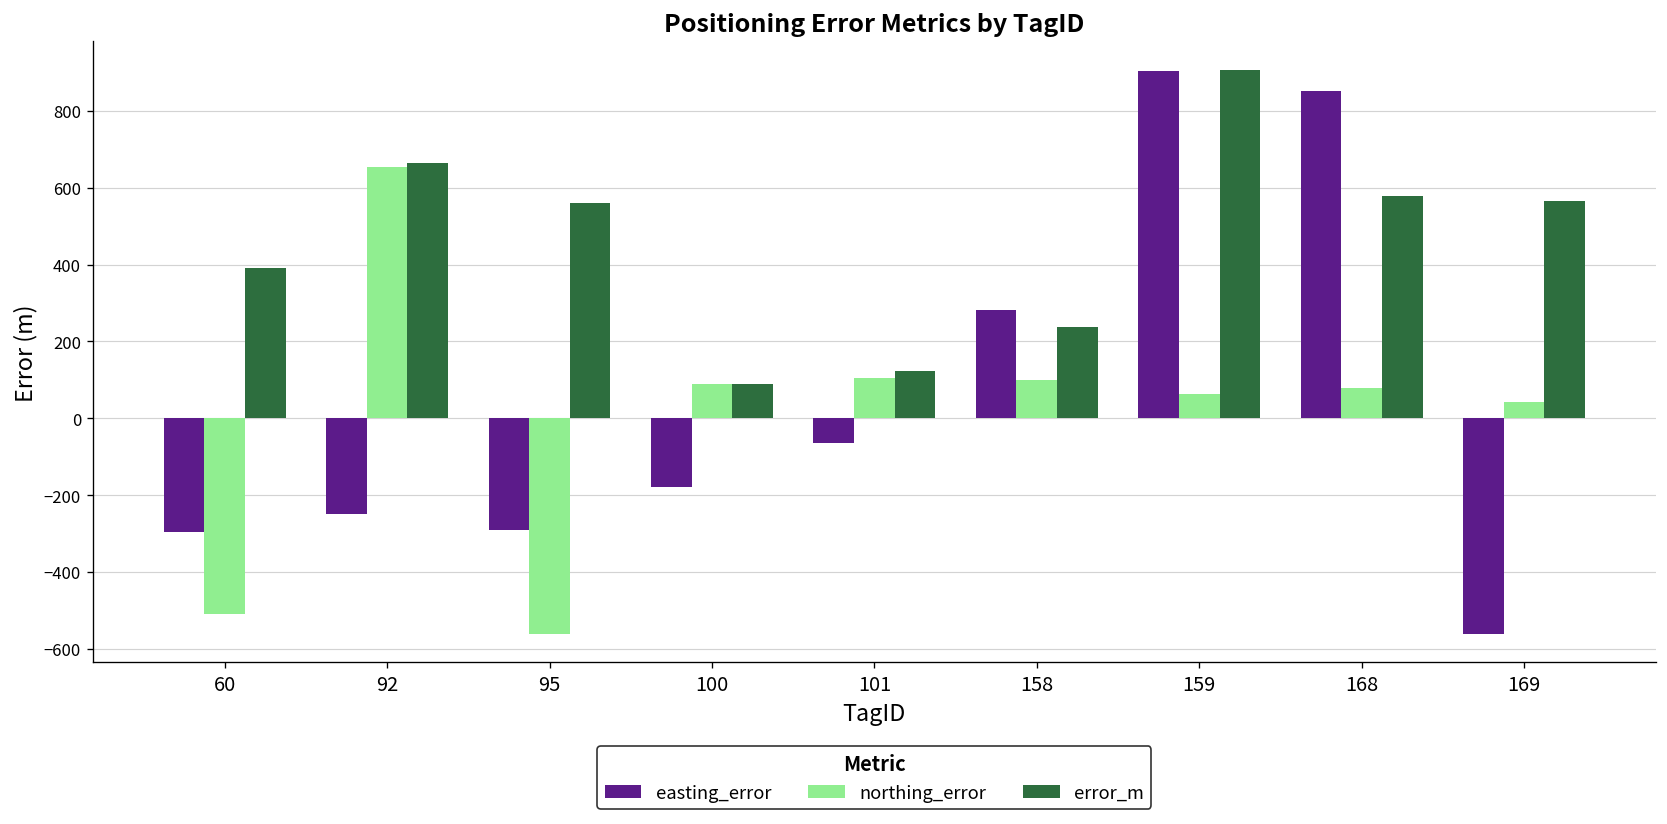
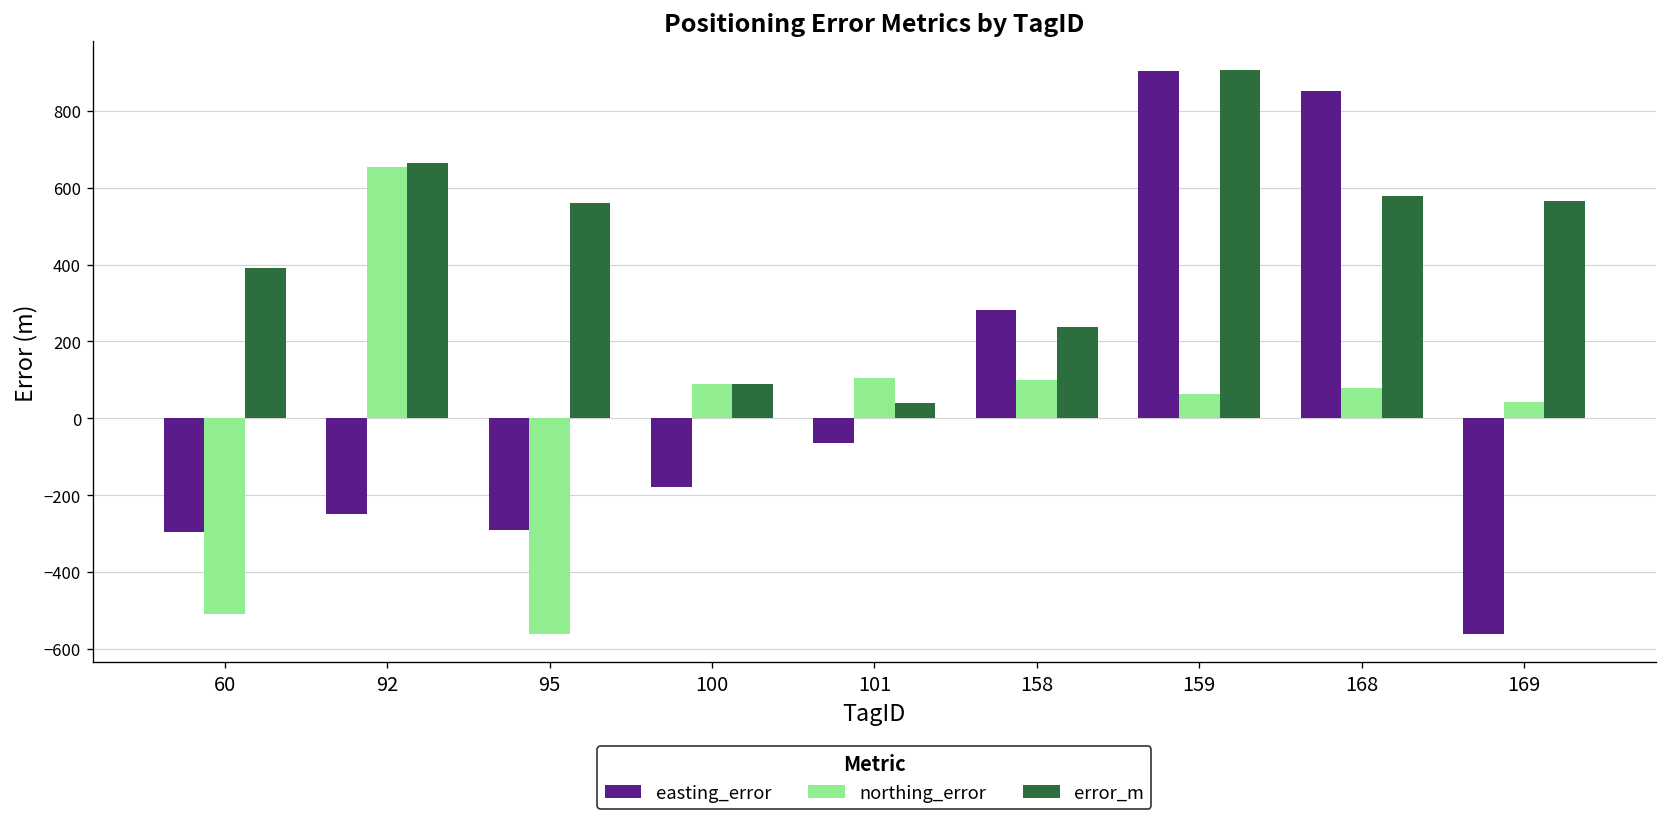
  {
    "easting_error": {
      "60": -300,
      "92": -250,
      "95": -290,
      "100": -180,
      "101": -70,
      "158": 280,
      "159": 910,
      "168": 850,
      "169": -560
    },
    "northing_error": {
      "60": -510,
      "92": 650,
      "95": -560,
      "100": 90,
      "101": 110,
      "158": 100,
      "159": 60,
      "168": 80,
      "169": 40
    },
    "error_m": {
      "60": 390,
      "92": 660,
      "95": 560,
      "100": 90,
-     "101": 120,
+     "101": 40,
      "158": 240,
      "159": 910,
      "168": 580,
      "169": 570
    }
  }
